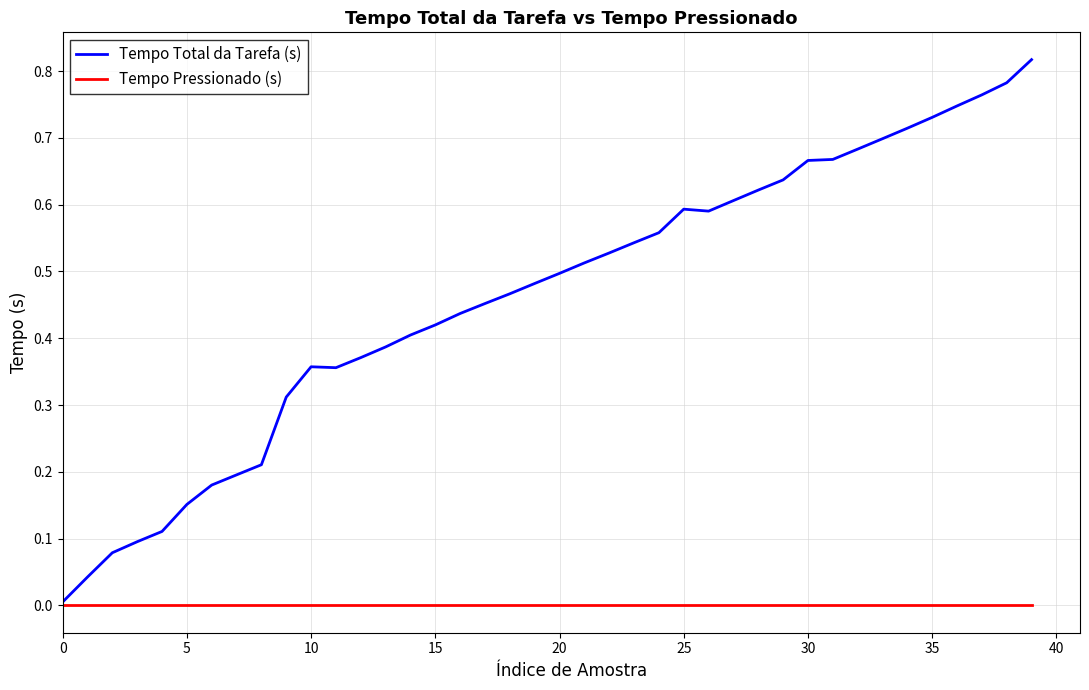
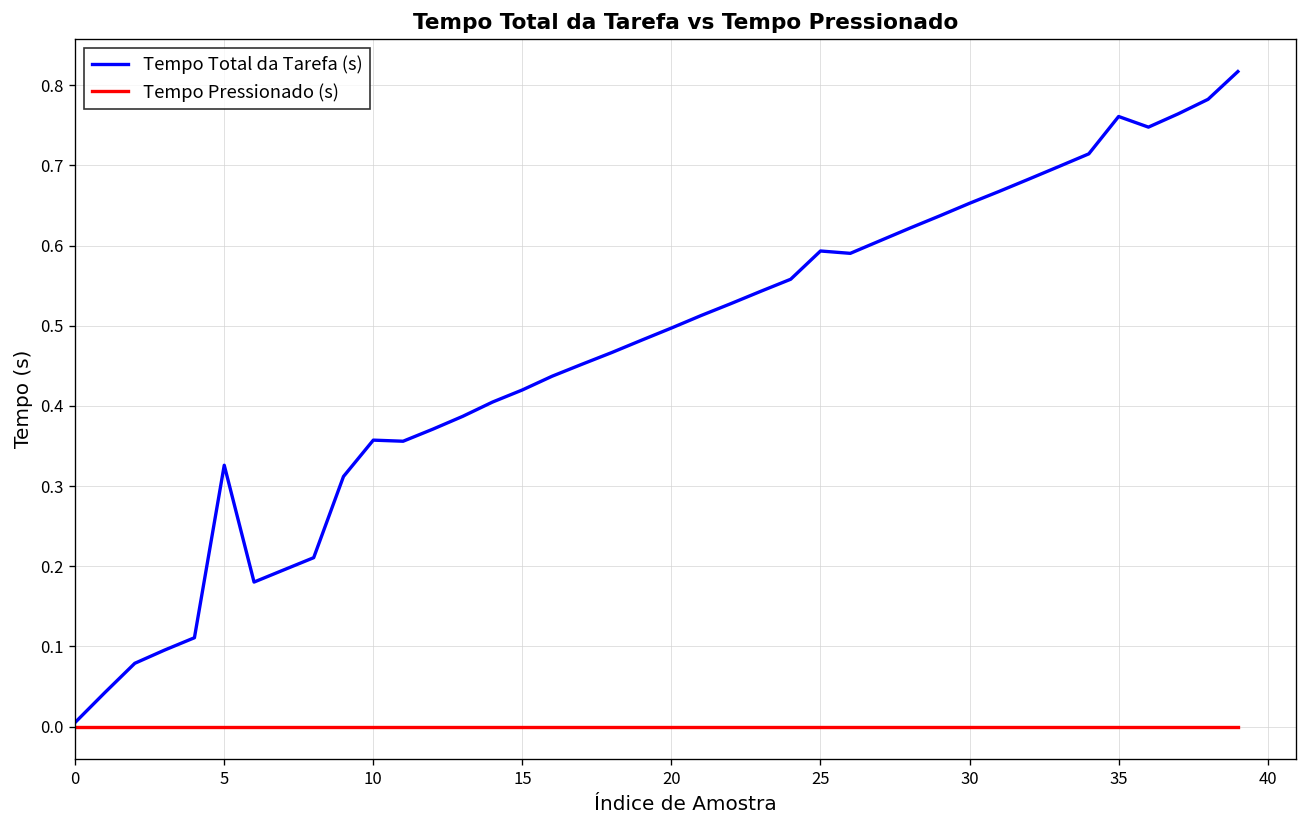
  {
    "Tempo Total da Tarefa (s)": {
      "0": 0.01,
-     "5": 0.15,
+     "5": 0.33,
      "10": 0.36,
      "15": 0.42,
      "20": 0.50,
      "25": 0.59,
-     "30": 0.67,
-     "35": 0.73
+     "30": 0.65,
+     "35": 0.76
    },
    "Tempo Pressionado (s)": {
      "0": 0.00,
      "5": 0.00,
      "10": 0.00,
      "15": 0.00,
      "20": 0.00,
      "25": 0.00,
      "30": 0.00,
      "35": 0.00
    }
  }
